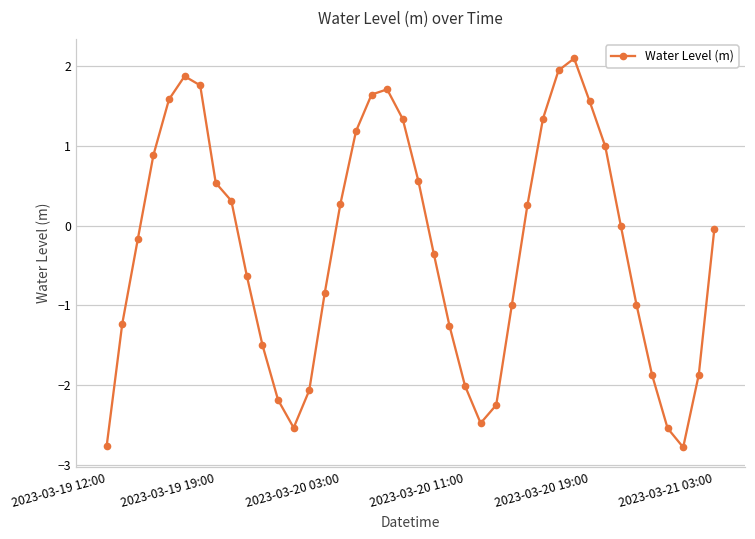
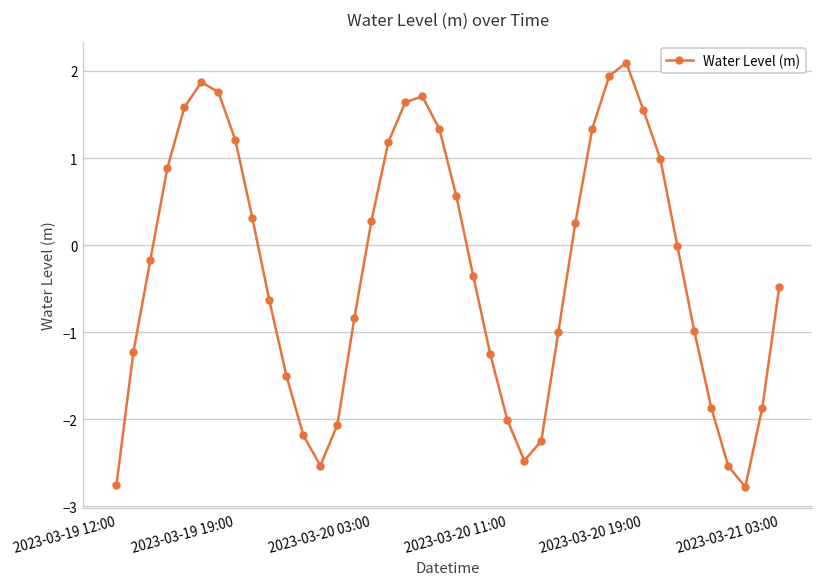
  {
    "2023-03-19 12:00": -2.8,
-   "2023-03-19 19:00": 0.5,
+   "2023-03-19 19:00": 1.2,
    "2023-03-20 03:00": 0.3,
    "2023-03-20 11:00": -2.0,
    "2023-03-20 19:00": 1.6,
-   "2023-03-21 03:00": 0.0
+   "2023-03-21 03:00": -0.5
  }
